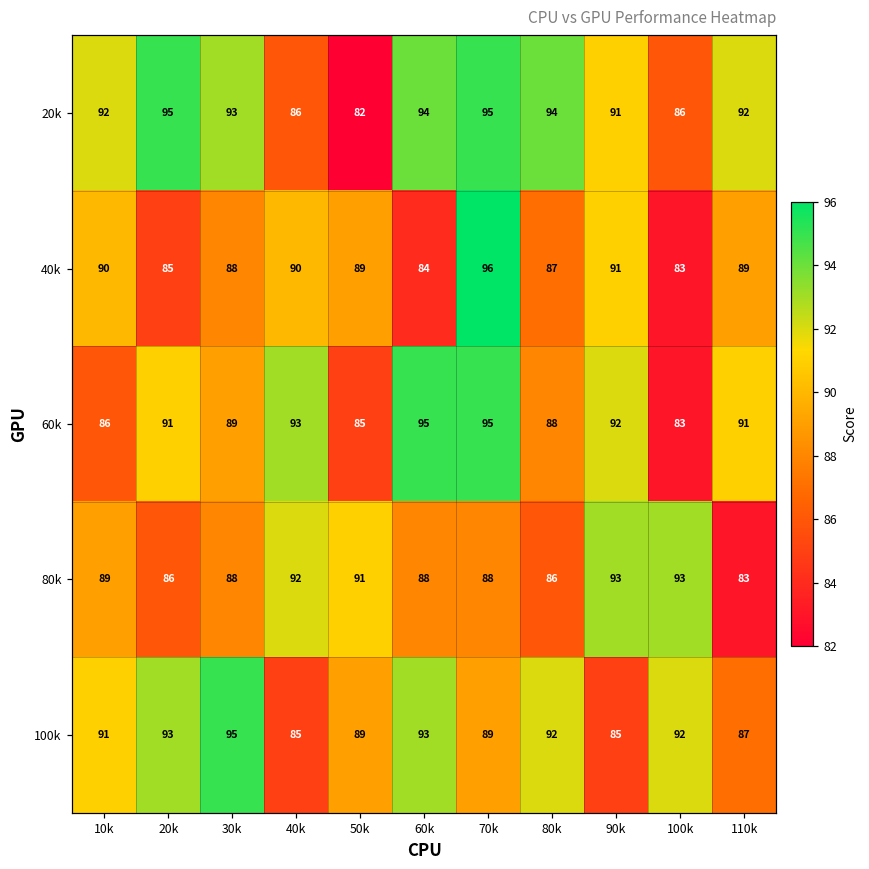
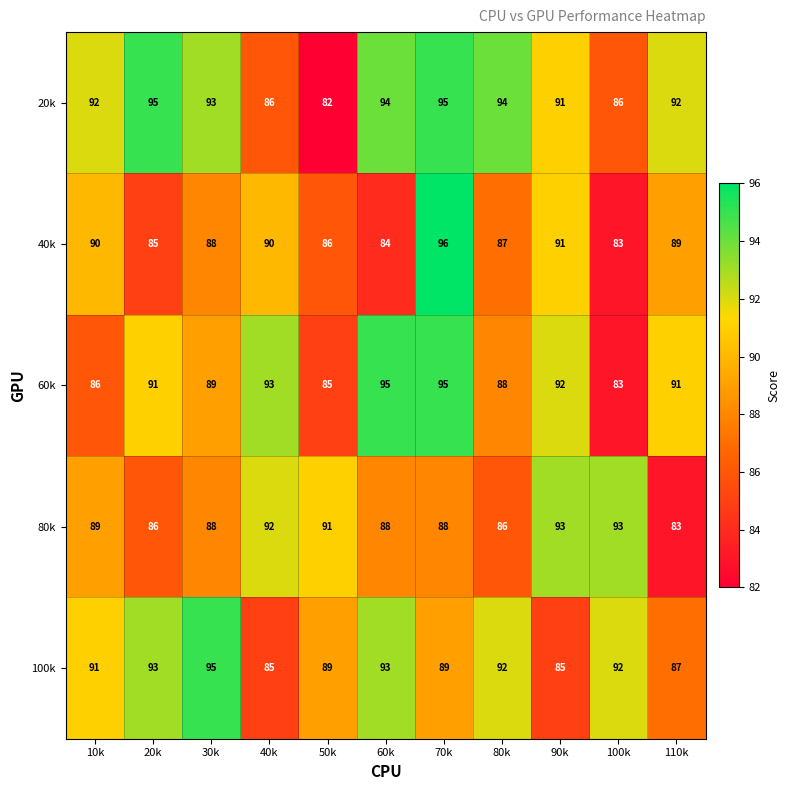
  {
    "20k": {
      "10k": 92,
      "20k": 95,
      "30k": 93,
      "40k": 86,
      "50k": 82,
      "60k": 94,
      "70k": 95,
      "80k": 94,
      "90k": 91,
      "100k": 86,
      "110k": 92
    },
    "40k": {
      "10k": 90,
      "20k": 85,
      "30k": 88,
      "40k": 90,
-     "50k": 89,
+     "50k": 86,
      "60k": 84,
      "70k": 96,
      "80k": 87,
      "90k": 91,
      "100k": 83,
      "110k": 89
    },
    "60k": {
      "10k": 86,
      "20k": 91,
      "30k": 89,
      "40k": 93,
      "50k": 85,
      "60k": 95,
      "70k": 95,
      "80k": 88,
      "90k": 92,
      "100k": 83,
      "110k": 91
    },
    "80k": {
      "10k": 89,
      "20k": 86,
      "30k": 88,
      "40k": 92,
      "50k": 91,
      "60k": 88,
      "70k": 88,
      "80k": 86,
      "90k": 93,
      "100k": 93,
      "110k": 83
    },
    "100k": {
      "10k": 91,
      "20k": 93,
      "30k": 95,
      "40k": 85,
      "50k": 89,
      "60k": 93,
      "70k": 89,
      "80k": 92,
      "90k": 85,
      "100k": 92,
      "110k": 87
    }
  }
